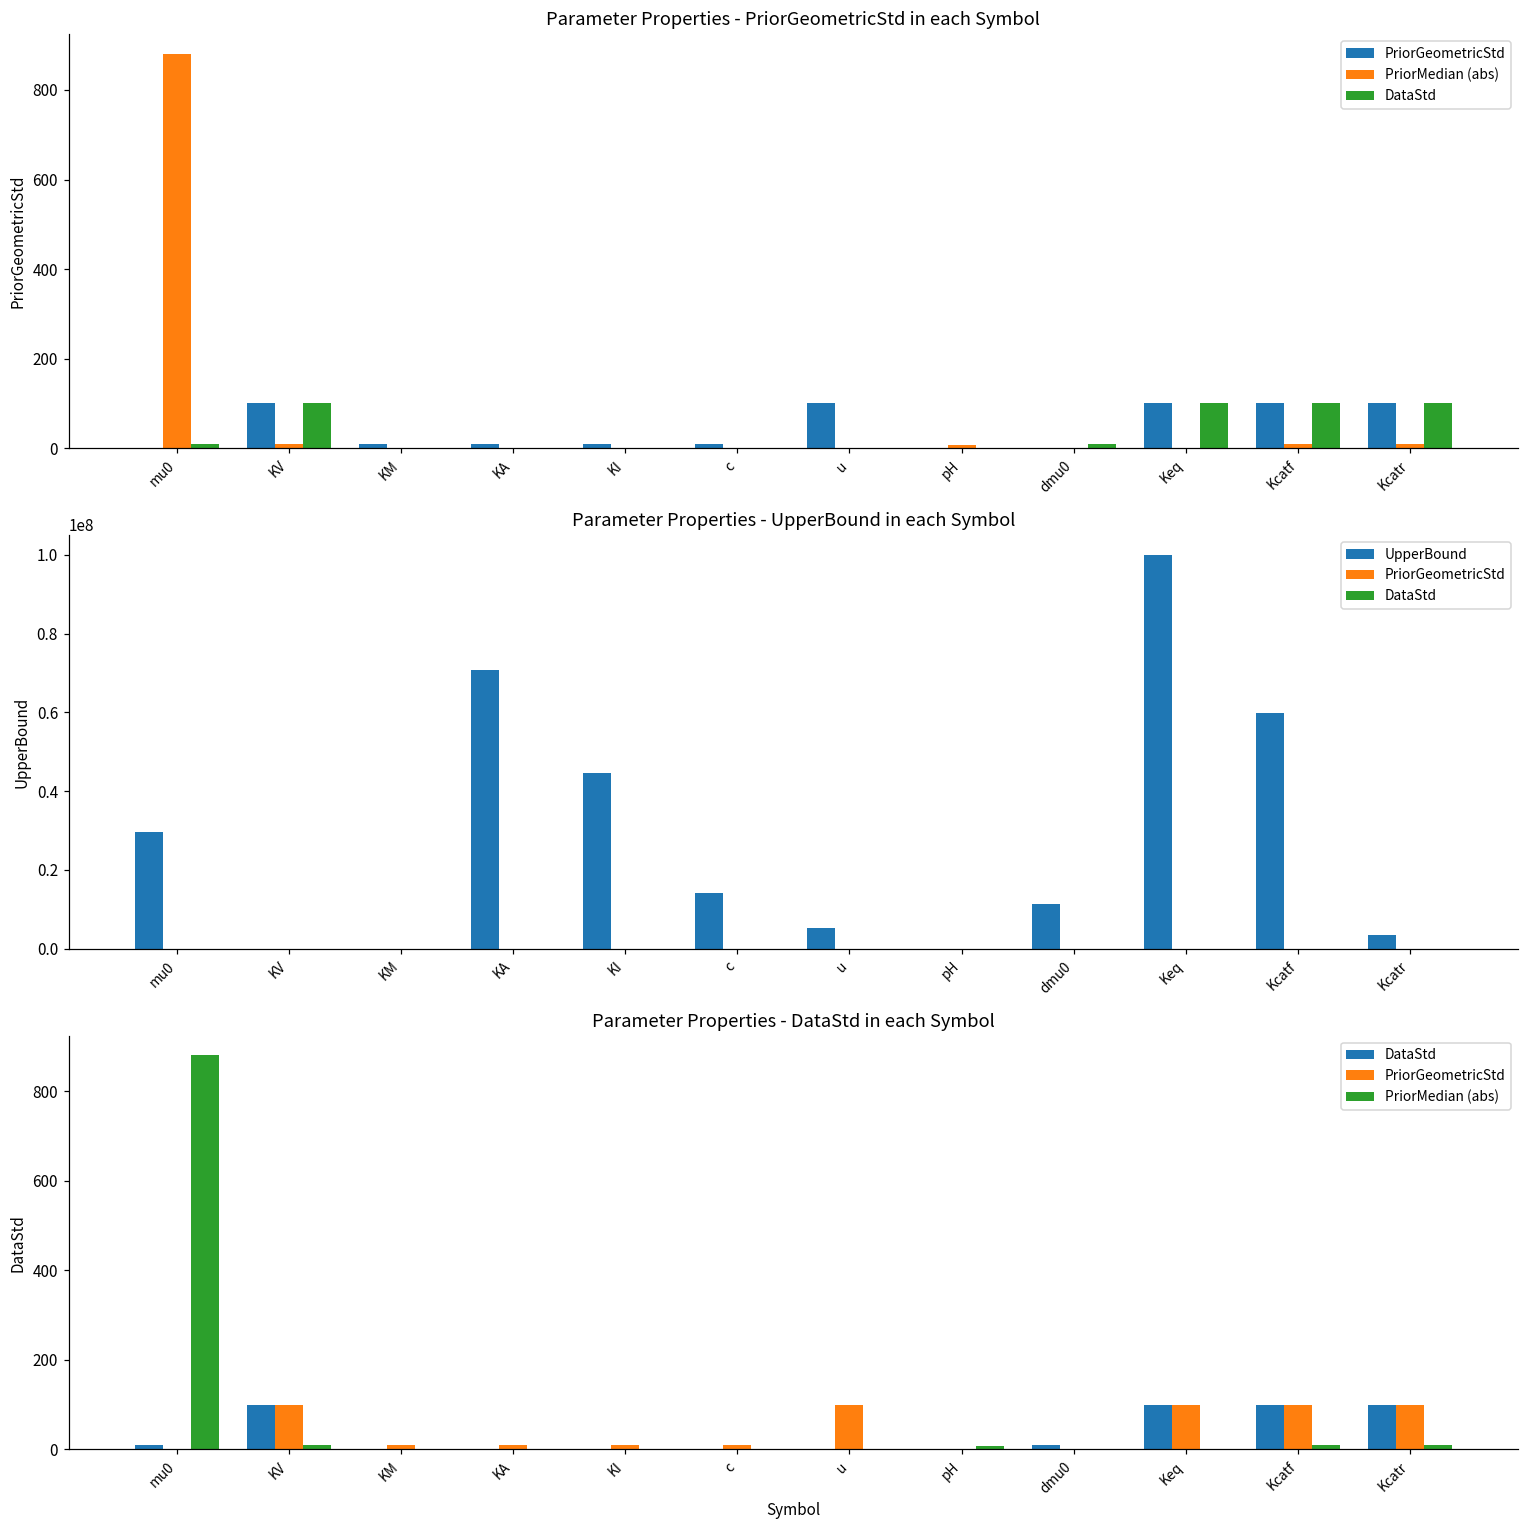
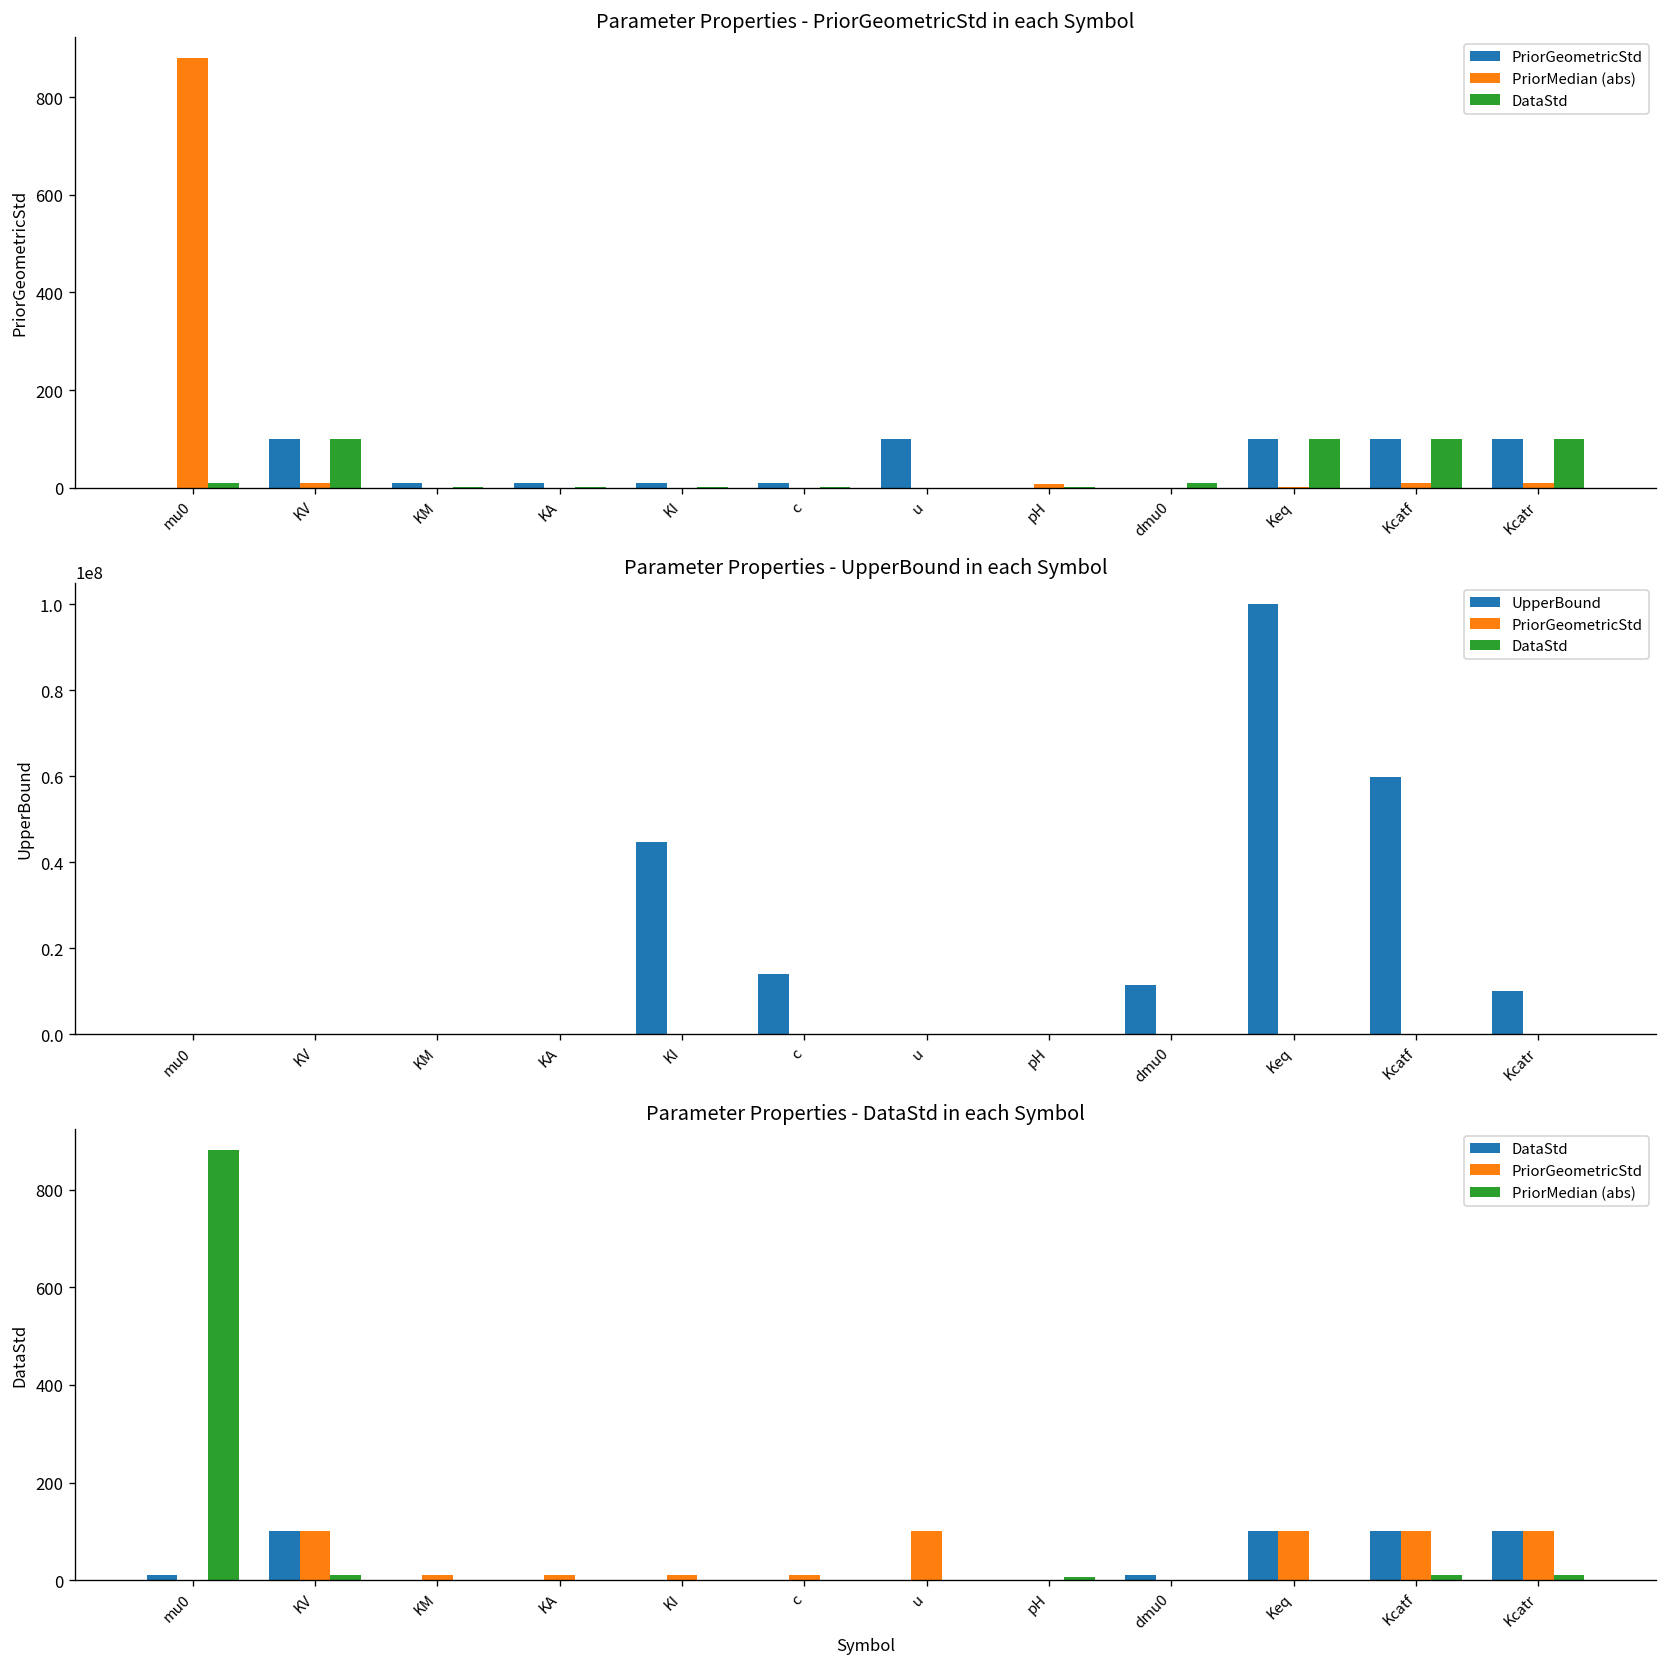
  {
    "Parameter Properties - UpperBound in each Symbol": {
      "UpperBound": {
-       "mu0": 30000000,
-       "KA": 71000000,
+       "mu0": 0,
+       "KA": 0,
        "KI": 45000000,
        "c": 14000000,
-       "u": 5000000,
+       "u": 0,
        "dmu0": 11000000,
        "Keq": 100000000,
        "Kcatf": 60000000,
-       "Kcatr": 3000000
+       "Kcatr": 10000000
      },
      "PriorGeometricStd": {
        "mu0": 0,
        "pH": 0,
        "dmu0": 0
      }
    },
    "Parameter Properties - DataStd in each Symbol": {
      "DataStd": {
        "mu0": 10,
        "KV": 100,
        "dmu0": 10,
        "Keq": 100,
        "Kcatf": 100,
        "Kcatr": 100
      },
      "PriorGeometricStd": {
        "mu0": 0,
        "KV": 100,
        "KM": 10,
        "KA": 10,
        "KI": 10,
        "c": 10,
        "u": 100,
        "pH": 0,
        "dmu0": 0,
        "Keq": 100,
        "Kcatf": 100,
        "Kcatr": 100
      },
      "PriorMedian (abs)": {
        "mu0": 880,
        "KV": 10,
        "pH": 10,
        "dmu0": 0,
        "Kcatf": 10,
        "Kcatr": 10
      }
    }
  }
